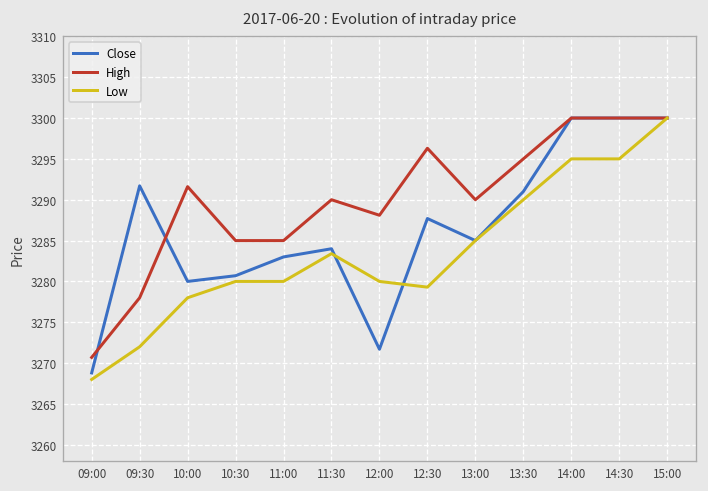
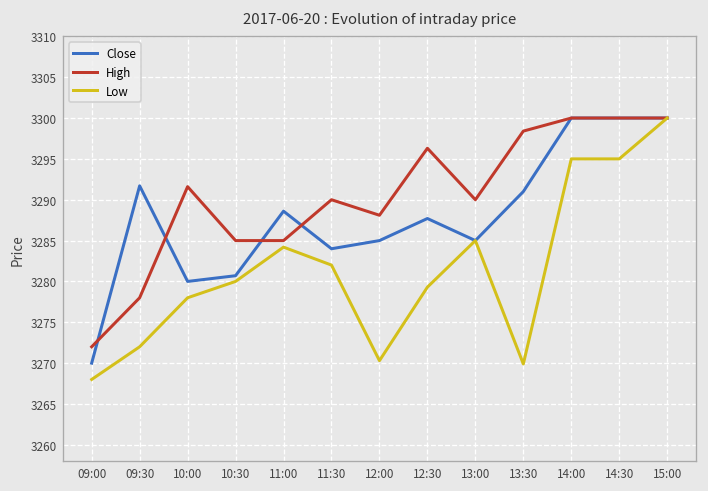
  {
    "Close": {
-     "09:00": 3269,
+     "09:00": 3270,
      "09:30": 3292,
      "10:00": 3280,
      "10:30": 3281,
-     "11:00": 3283,
+     "11:00": 3289,
      "11:30": 3284,
-     "12:00": 3272,
+     "12:00": 3285,
      "12:30": 3288,
      "13:30": 3291
    },
    "High": {
-     "09:00": 3271,
+     "09:00": 3272,
      "09:30": 3278,
      "10:00": 3292,
      "10:30": 3285,
      "11:00": 3285,
      "11:30": 3290,
      "12:00": 3288,
      "12:30": 3296,
      "13:00": 3290,
-     "13:30": 3295
+     "13:30": 3298
    },
    "Low": {
      "09:00": 3268,
      "09:30": 3272,
      "10:00": 3278,
      "10:30": 3280,
-     "11:00": 3280,
-     "11:30": 3283,
-     "12:00": 3280,
+     "11:00": 3284,
+     "11:30": 3282,
+     "12:00": 3270,
      "12:30": 3279,
-     "13:30": 3290,
+     "13:30": 3270,
      "14:00": 3295,
      "14:30": 3295
    }
  }
